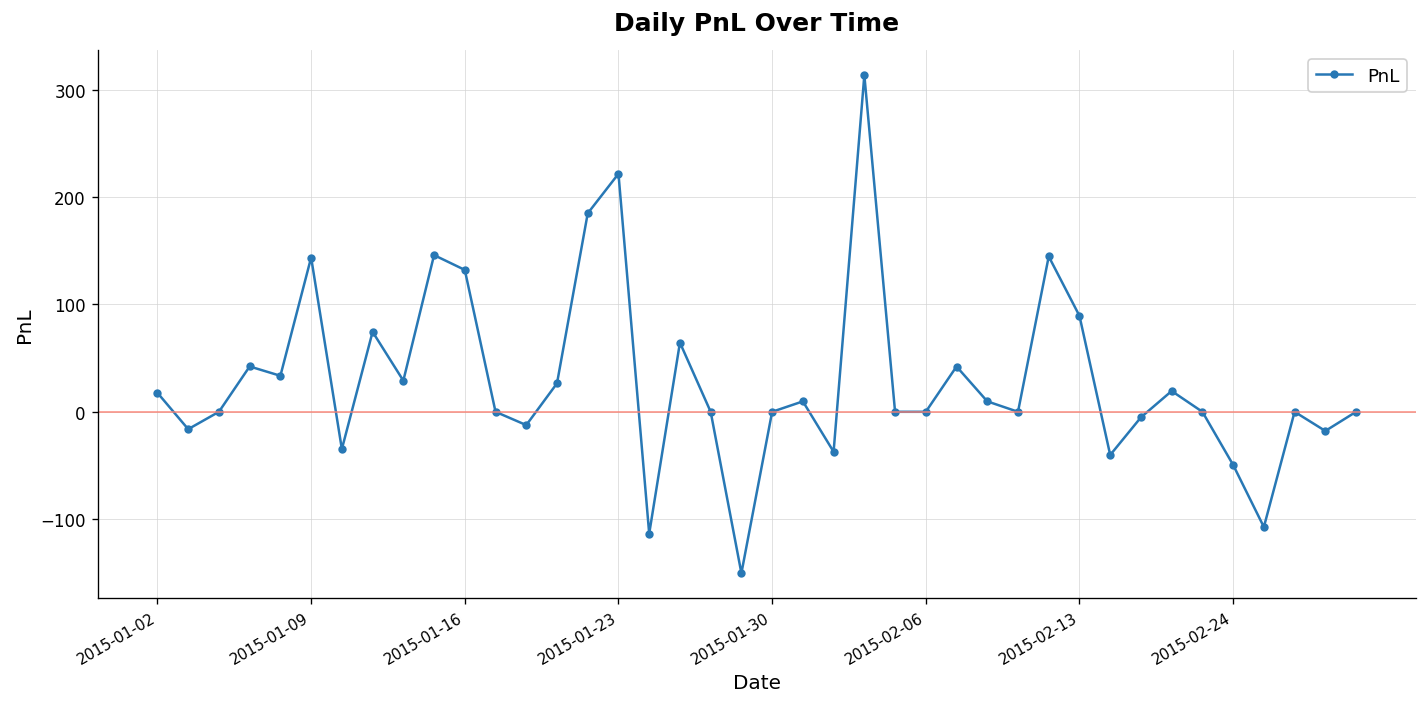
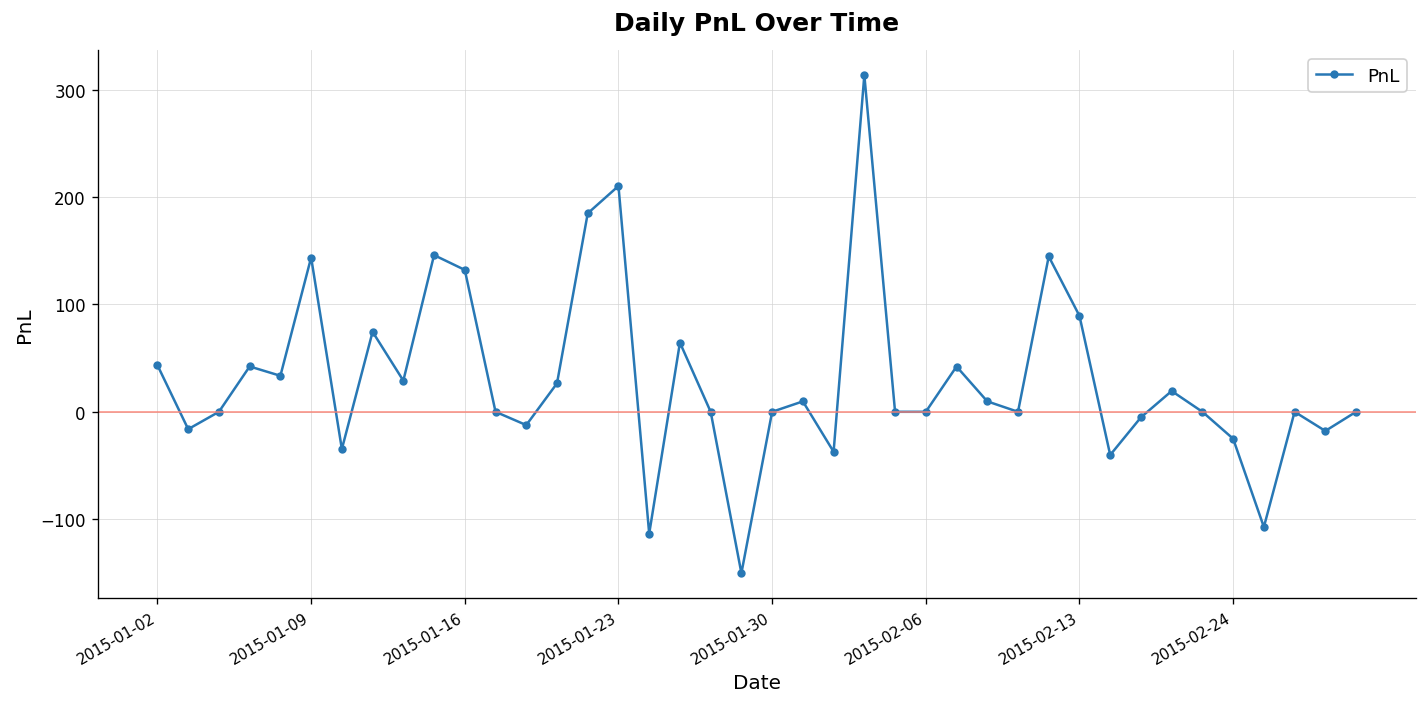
  {
-   "2015-01-02": 20,
+   "2015-01-02": 40,
    "2015-01-09": 140,
    "2015-01-16": 130,
-   "2015-01-23": 220,
+   "2015-01-23": 210,
    "2015-01-30": 0,
    "2015-02-06": 0,
    "2015-02-13": 90,
-   "2015-02-24": -50
+   "2015-02-24": -30
  }
